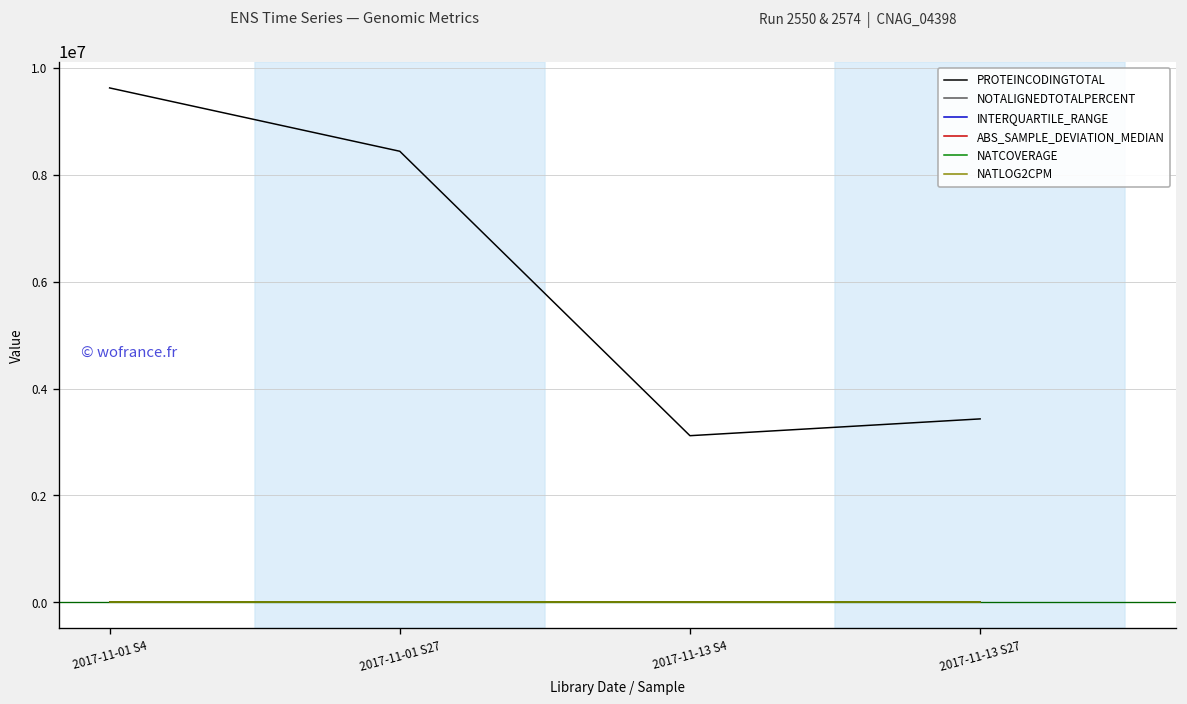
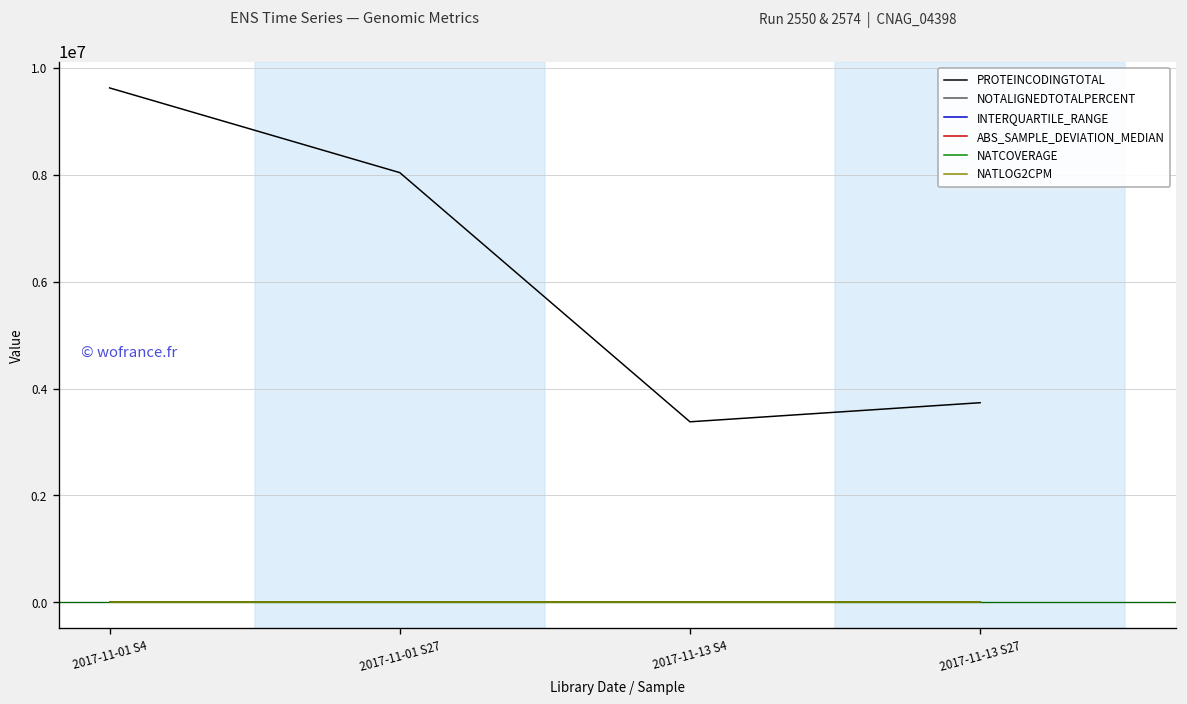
  {
    "PROTEINCODINGTOTAL": {
      "2017-11-01 S4": 9600000,
-     "2017-11-01 S27": 8400000,
-     "2017-11-13 S4": 3100000,
-     "2017-11-13 S27": 3400000
+     "2017-11-01 S27": 8000000,
+     "2017-11-13 S4": 3400000,
+     "2017-11-13 S27": 3700000
    },
    "NATLOG2CPM": {
      "2017-11-01 S4": 0,
      "2017-11-01 S27": 0,
      "2017-11-13 S4": 0,
      "2017-11-13 S27": 0
    }
  }
